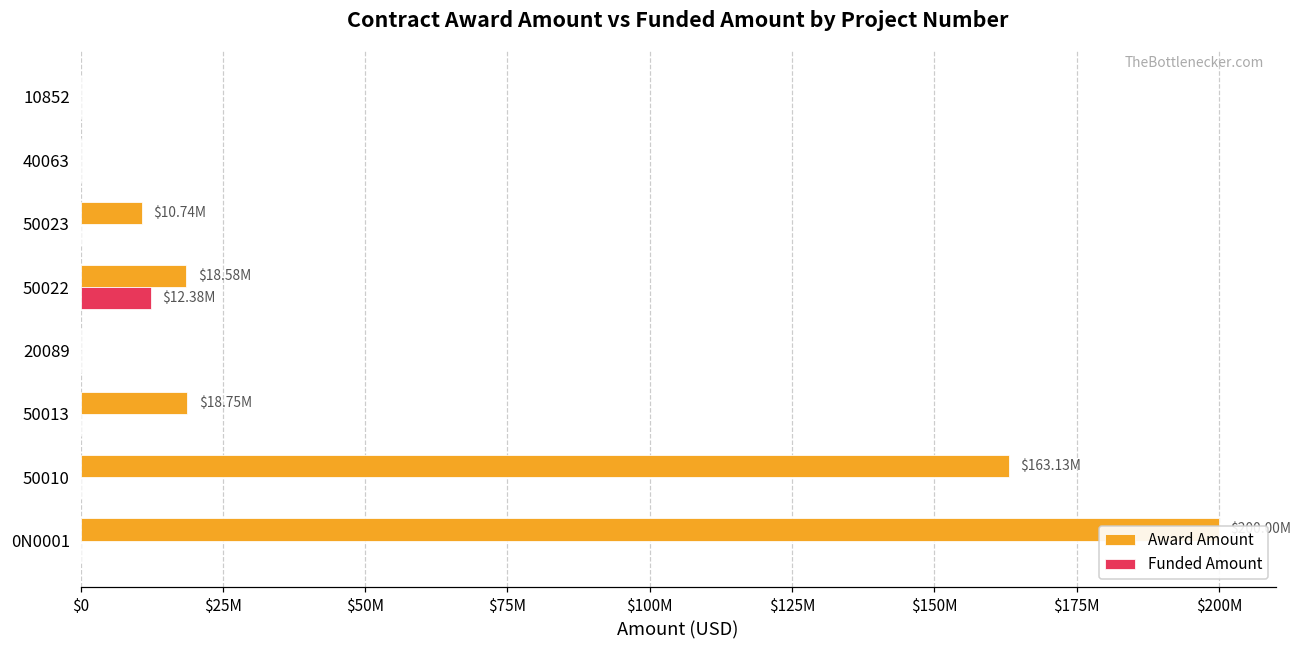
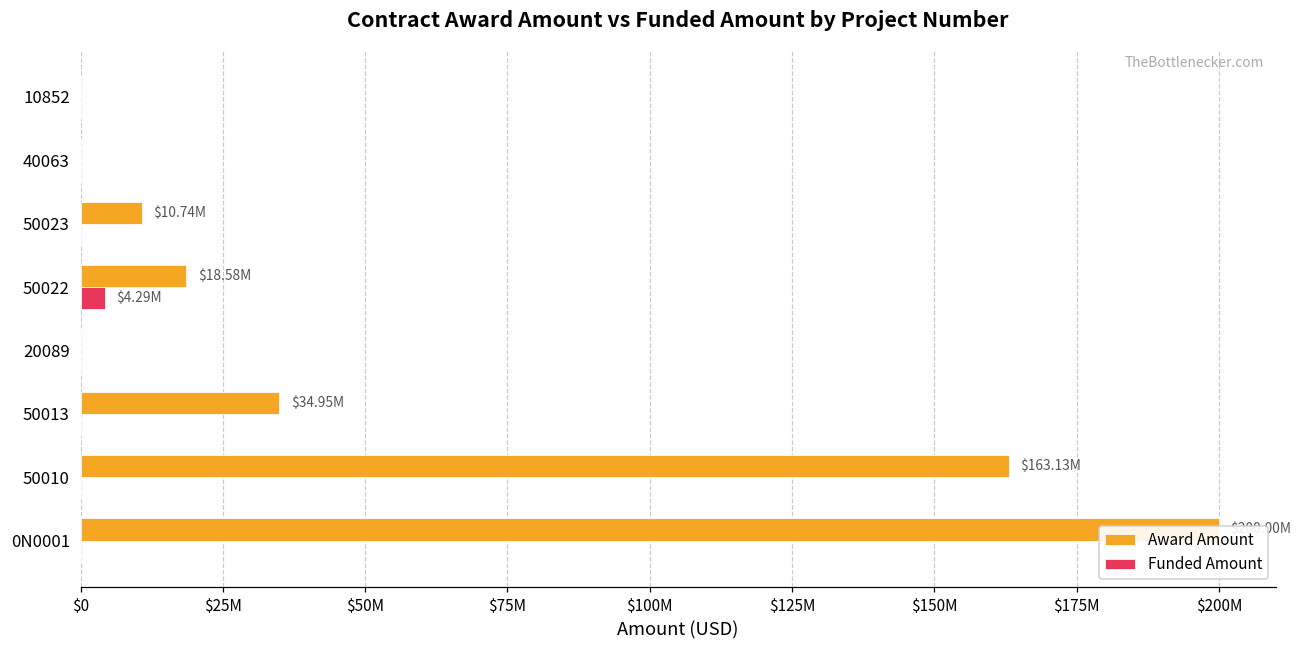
  {
    "Award Amount": {
      "50023": "$10.74M",
      "50022": "$18.58M",
-     "50013": "$18.75M",
+     "50013": "$34.95M",
      "50010": "$163.13M"
    },
    "Funded Amount": {
-     "50022": "$12.38M"
+     "50022": "$4.29M"
    }
  }
